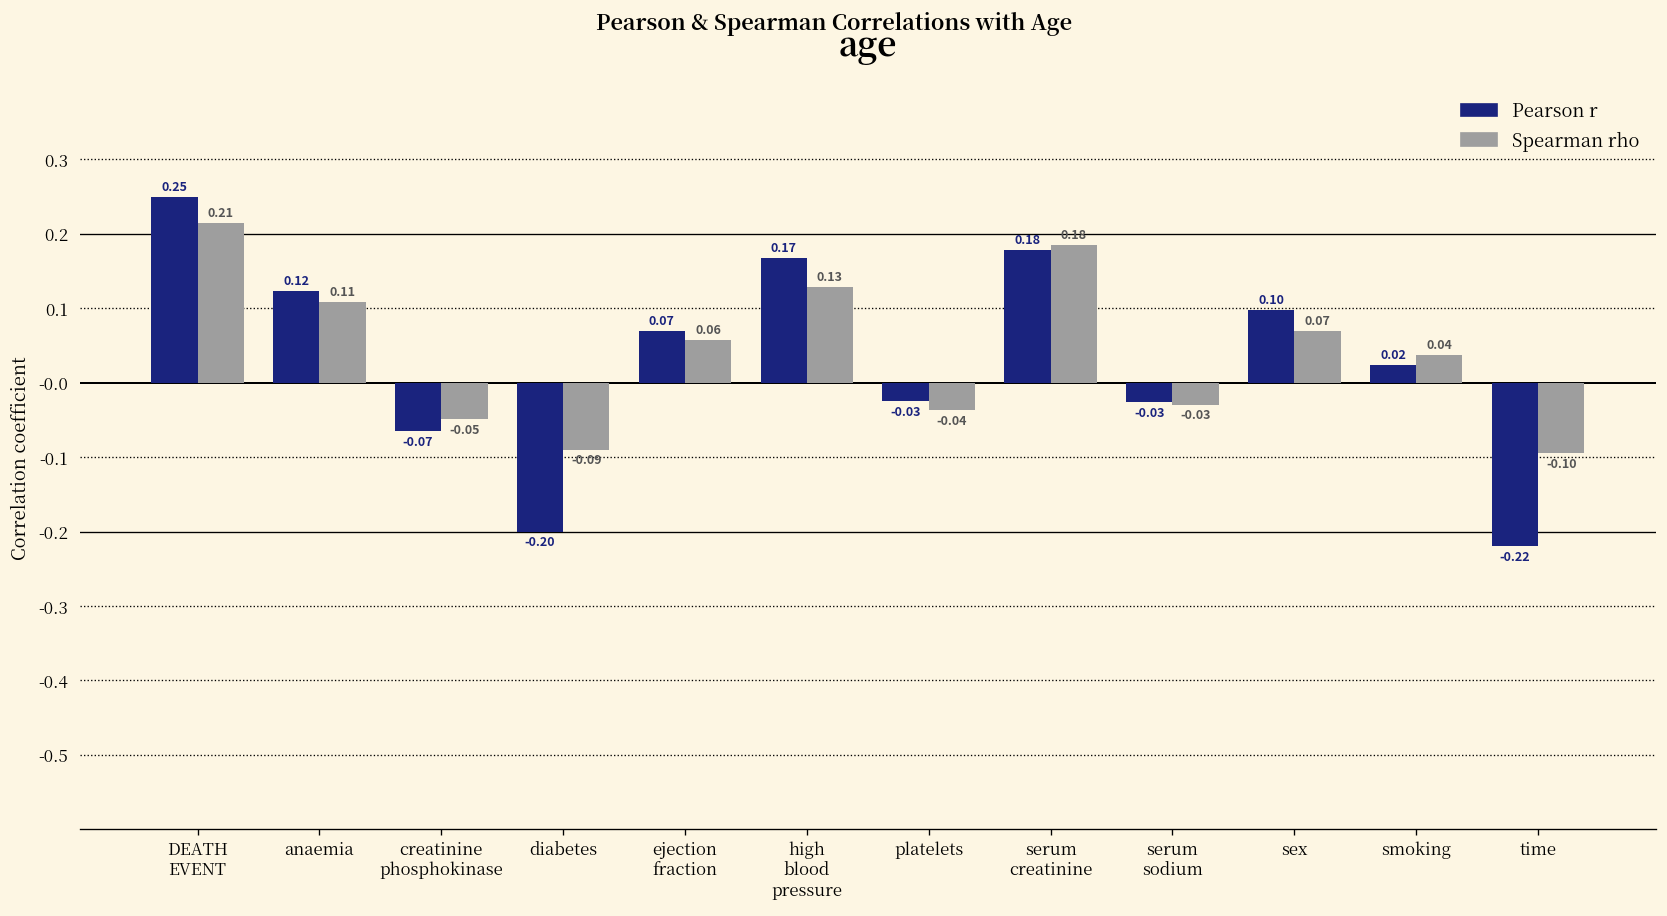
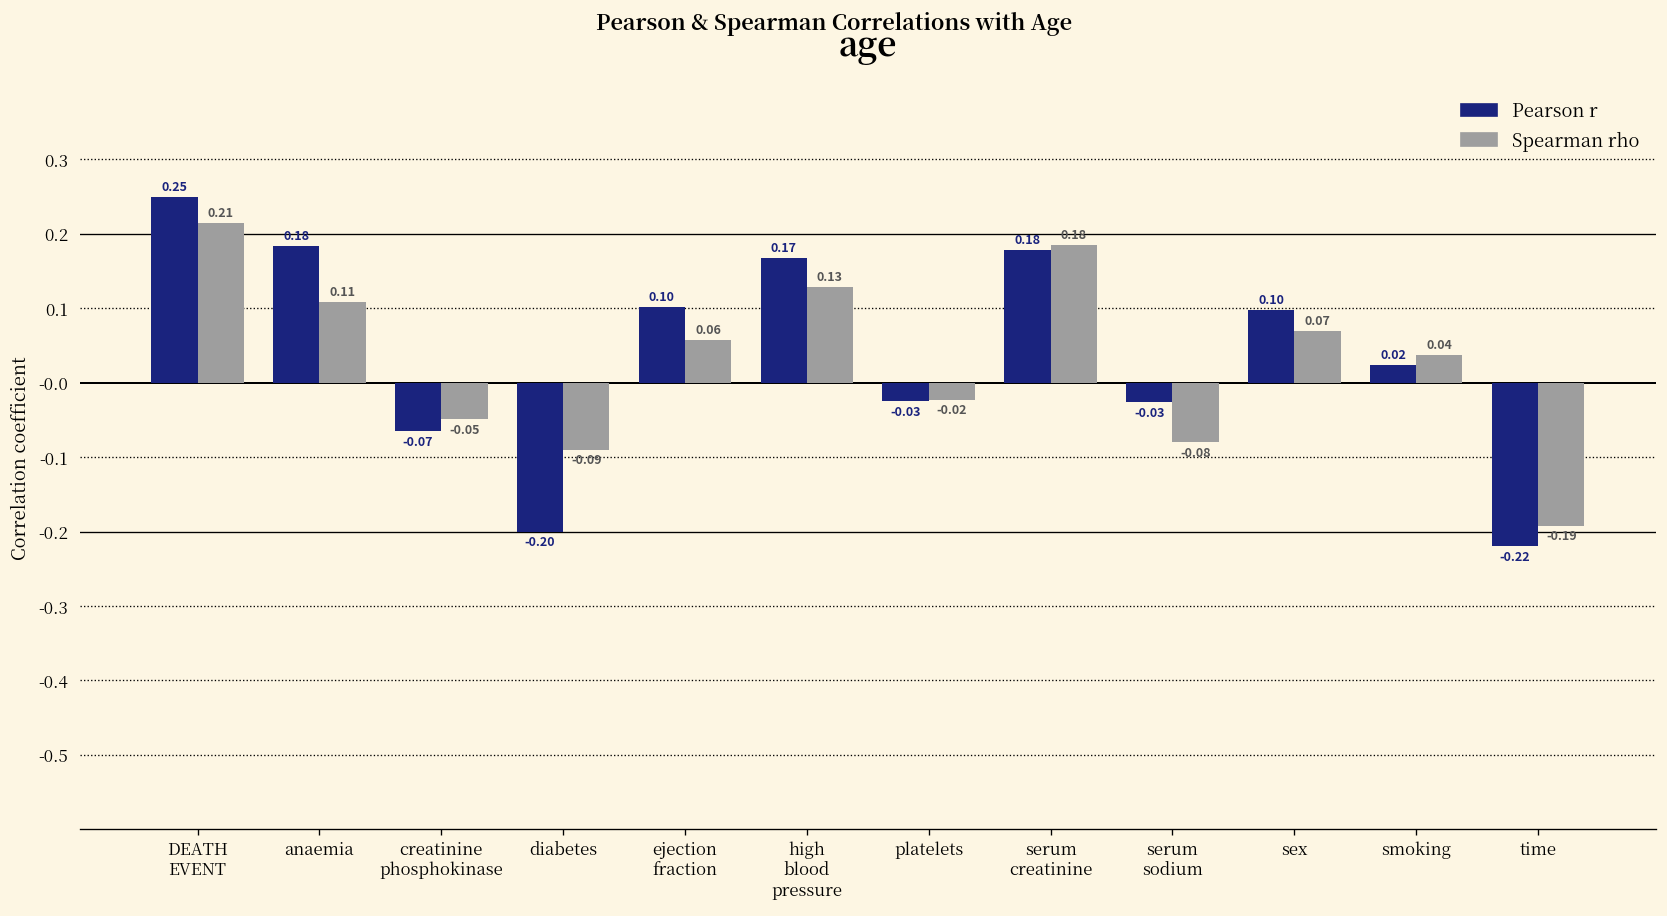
  {
    "Pearson r": {
      "DEATH EVENT": 0.25,
-     "anaemia": 0.12,
+     "anaemia": 0.18,
      "creatinine phosphokinase": -0.07,
      "diabetes": -0.20,
-     "ejection fraction": 0.07,
+     "ejection fraction": 0.10,
      "high blood pressure": 0.17,
      "platelets": -0.03,
      "serum creatinine": 0.18,
      "serum sodium": -0.03,
      "sex": 0.10,
      "smoking": 0.02,
      "time": -0.22
    },
    "Spearman rho": {
      "DEATH EVENT": 0.21,
      "anaemia": 0.11,
      "creatinine phosphokinase": -0.05,
      "diabetes": -0.09,
      "ejection fraction": 0.06,
      "high blood pressure": 0.13,
-     "platelets": -0.04,
+     "platelets": -0.02,
      "serum creatinine": 0.18,
-     "serum sodium": -0.03,
+     "serum sodium": -0.08,
      "sex": 0.07,
      "smoking": 0.04,
-     "time": -0.10
+     "time": -0.19
    }
  }
